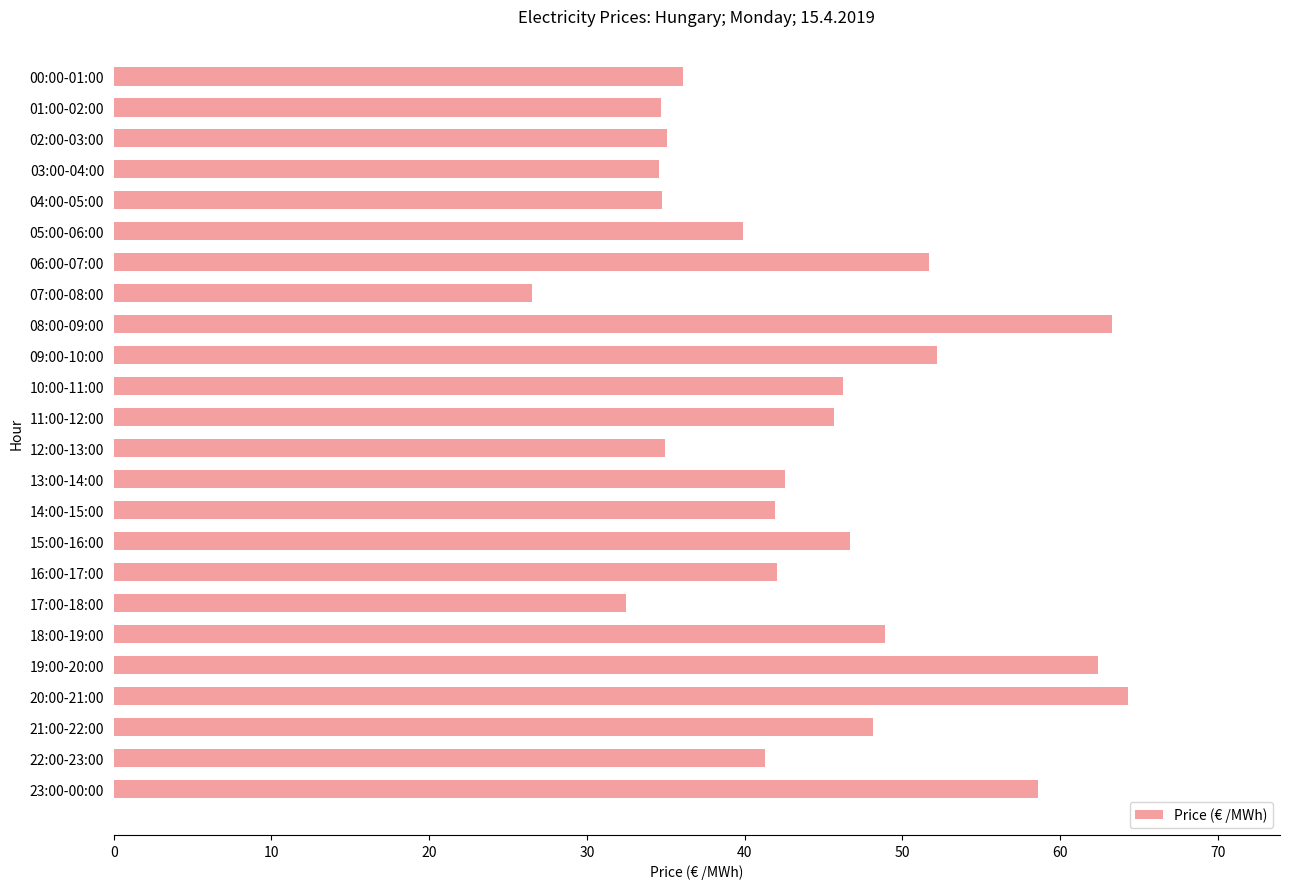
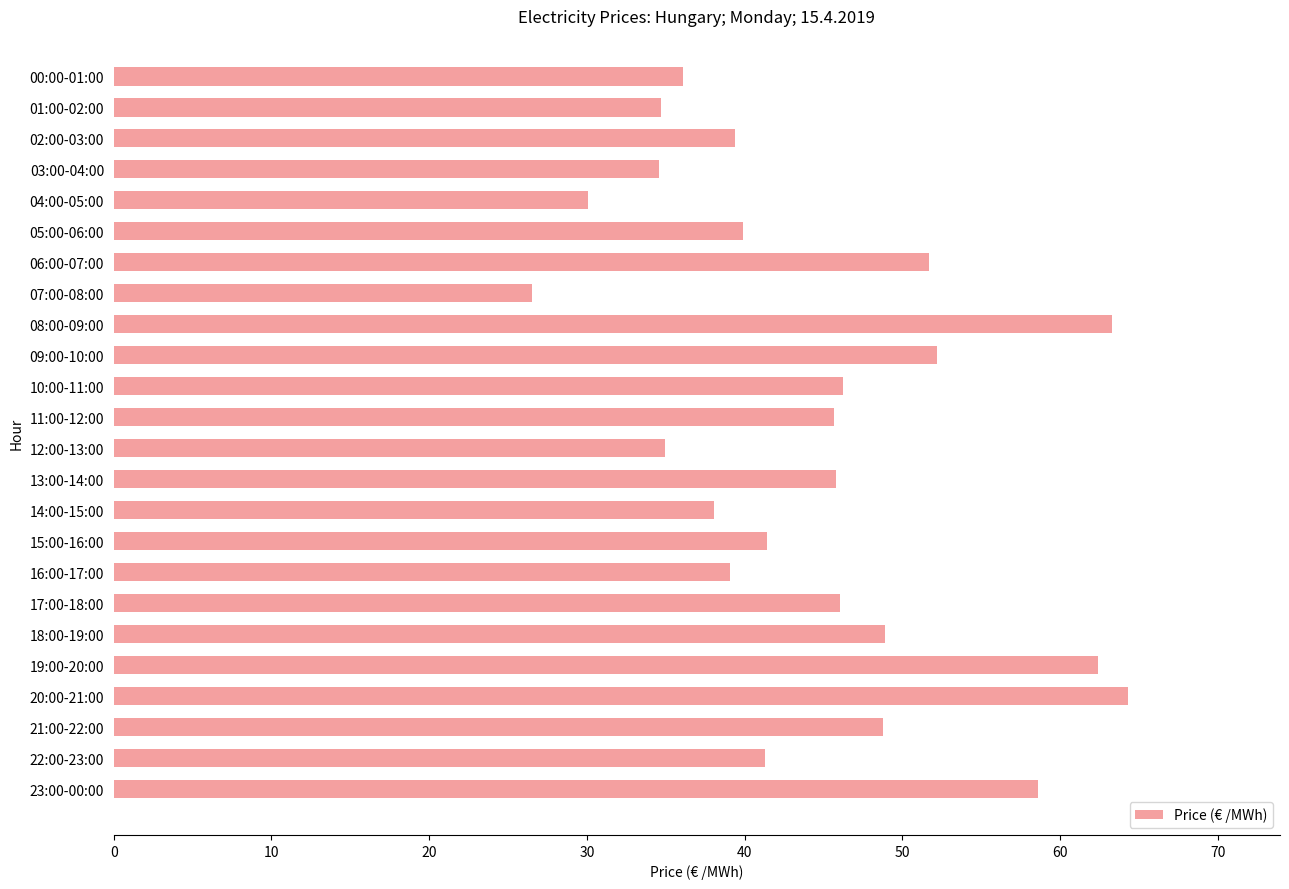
  {
    "00:00-01:00": 36.1,
    "01:00-02:00": 34.7,
-   "02:00-03:00": 35.1,
+   "02:00-03:00": 39.4,
    "03:00-04:00": 34.6,
-   "04:00-05:00": 34.8,
+   "04:00-05:00": 30.1,
    "05:00-06:00": 39.9,
    "06:00-07:00": 51.7,
    "07:00-08:00": 26.5,
    "08:00-09:00": 63.3,
    "09:00-10:00": 52.2,
    "10:00-11:00": 46.3,
    "11:00-12:00": 45.7,
    "12:00-13:00": 34.9,
-   "13:00-14:00": 42.6,
-   "14:00-15:00": 41.9,
-   "15:00-16:00": 46.7,
-   "16:00-17:00": 42.1,
-   "17:00-18:00": 32.5,
+   "13:00-14:00": 45.8,
+   "14:00-15:00": 38.1,
+   "15:00-16:00": 41.4,
+   "16:00-17:00": 39.1,
+   "17:00-18:00": 46.0,
    "18:00-19:00": 48.9,
    "19:00-20:00": 62.4,
    "20:00-21:00": 64.3,
-   "21:00-22:00": 48.1,
+   "21:00-22:00": 48.8,
    "22:00-23:00": 41.3,
    "23:00-00:00": 58.6
  }
